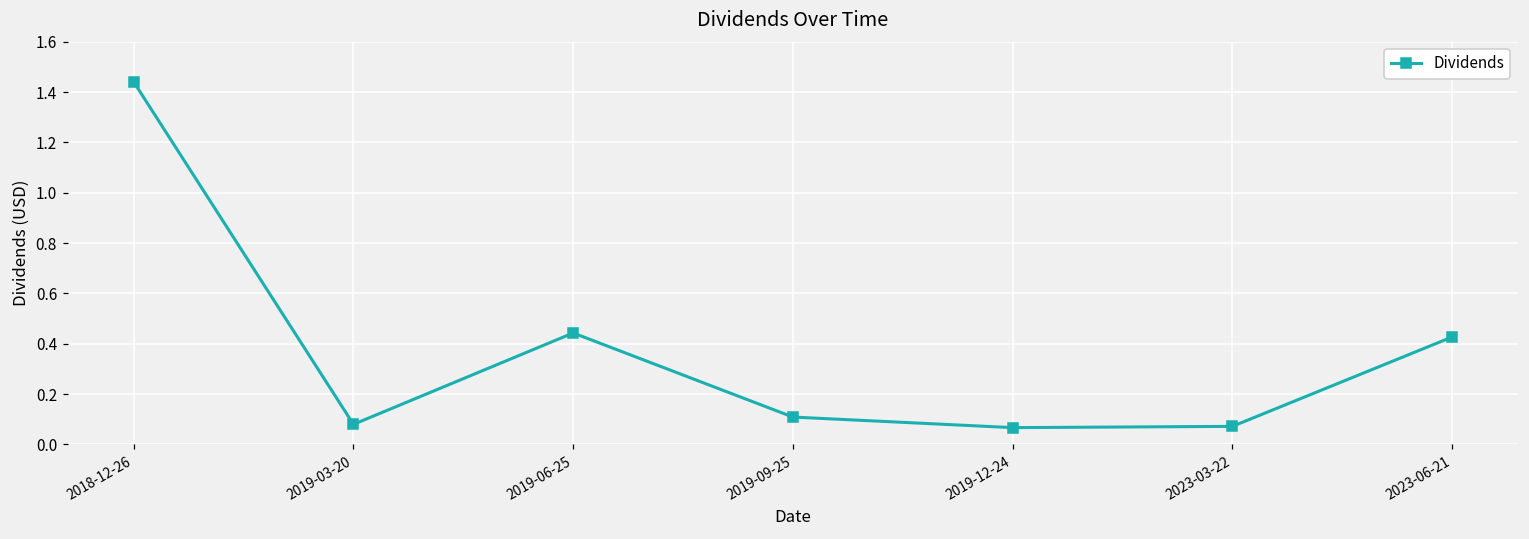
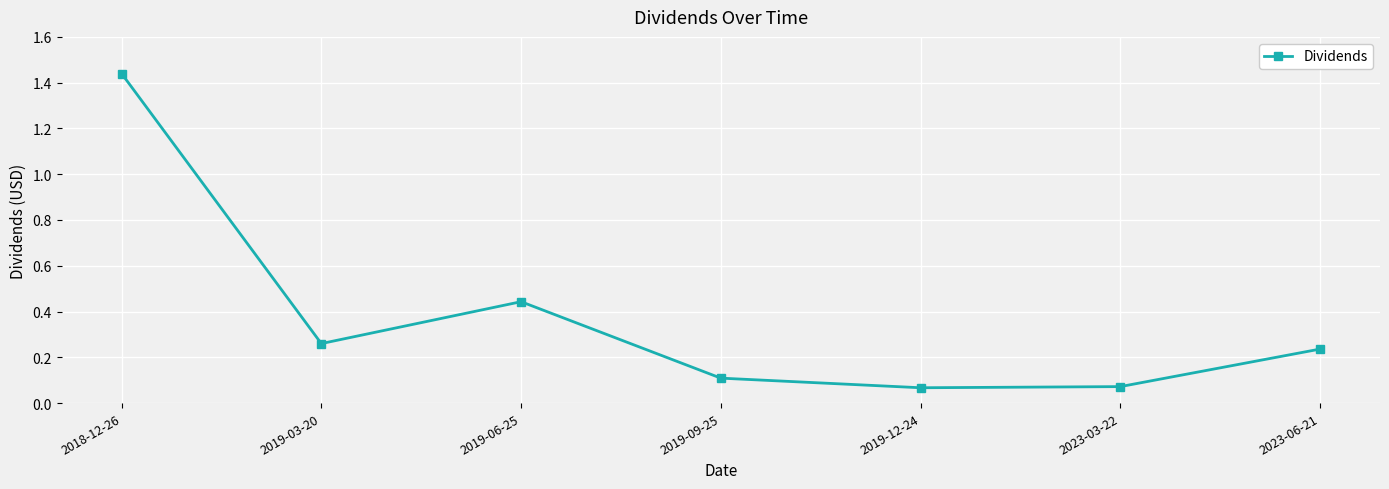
  {
    "2018-12-26": 1.44,
-   "2019-03-20": 0.08,
+   "2019-03-20": 0.26,
    "2019-06-25": 0.44,
    "2019-09-25": 0.11,
    "2019-12-24": 0.07,
    "2023-03-22": 0.07,
-   "2023-06-21": 0.43
+   "2023-06-21": 0.24
  }
